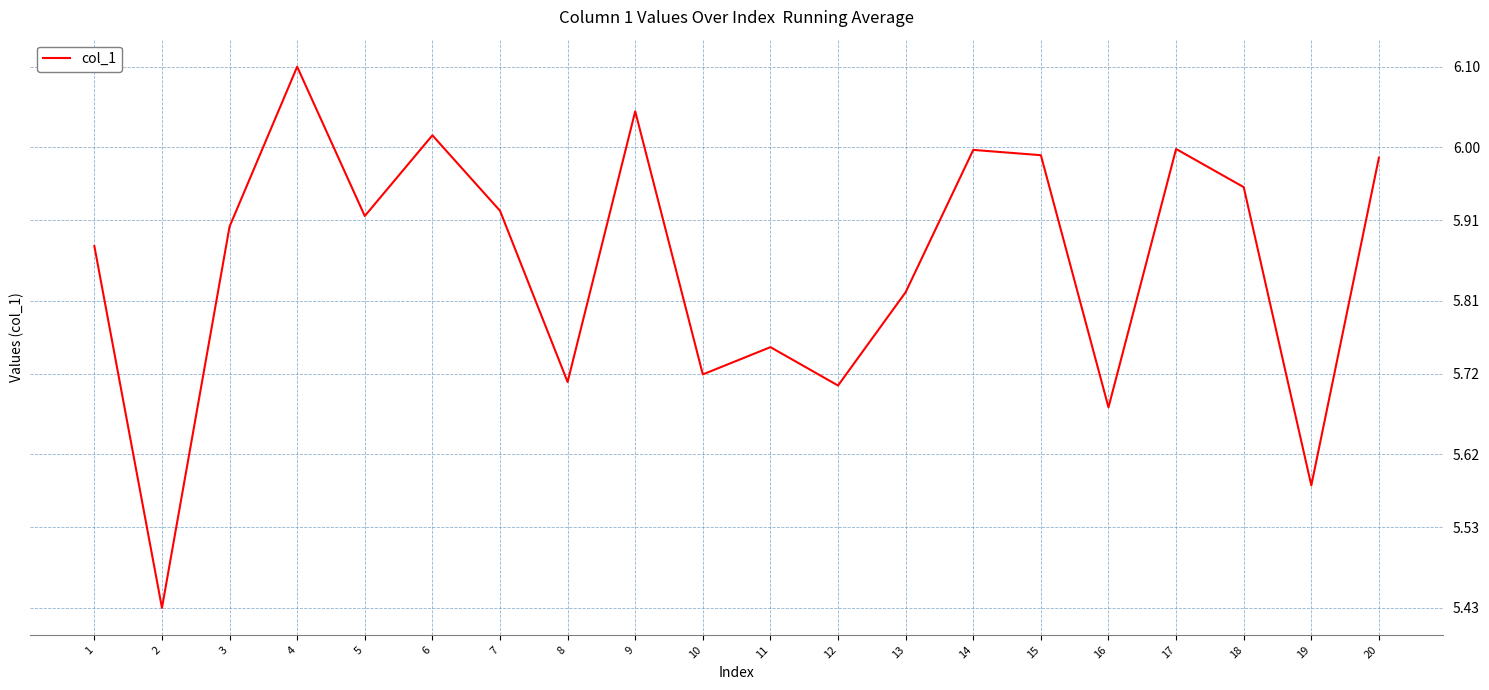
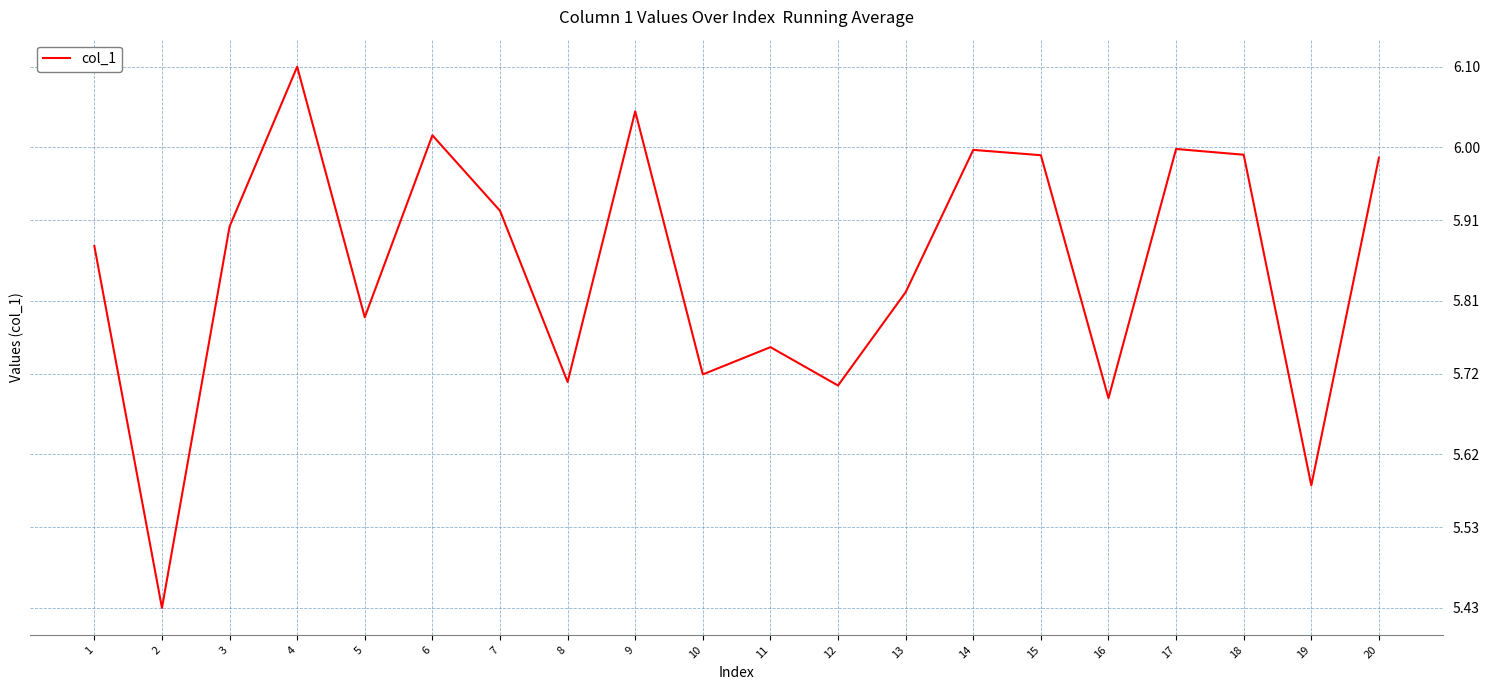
  {
    "1": 5.88,
    "2": 5.43,
    "3": 5.90,
    "4": 6.10,
-   "5": 5.92,
+   "5": 5.79,
    "6": 6.02,
    "7": 5.92,
    "8": 5.71,
    "9": 6.04,
    "10": 5.72,
    "11": 5.75,
    "12": 5.71,
    "13": 5.82,
    "14": 6.00,
    "15": 5.99,
-   "16": 5.68,
+   "16": 5.69,
    "17": 6.00,
-   "18": 5.95,
+   "18": 5.99,
    "19": 5.58,
    "20": 5.99
  }
